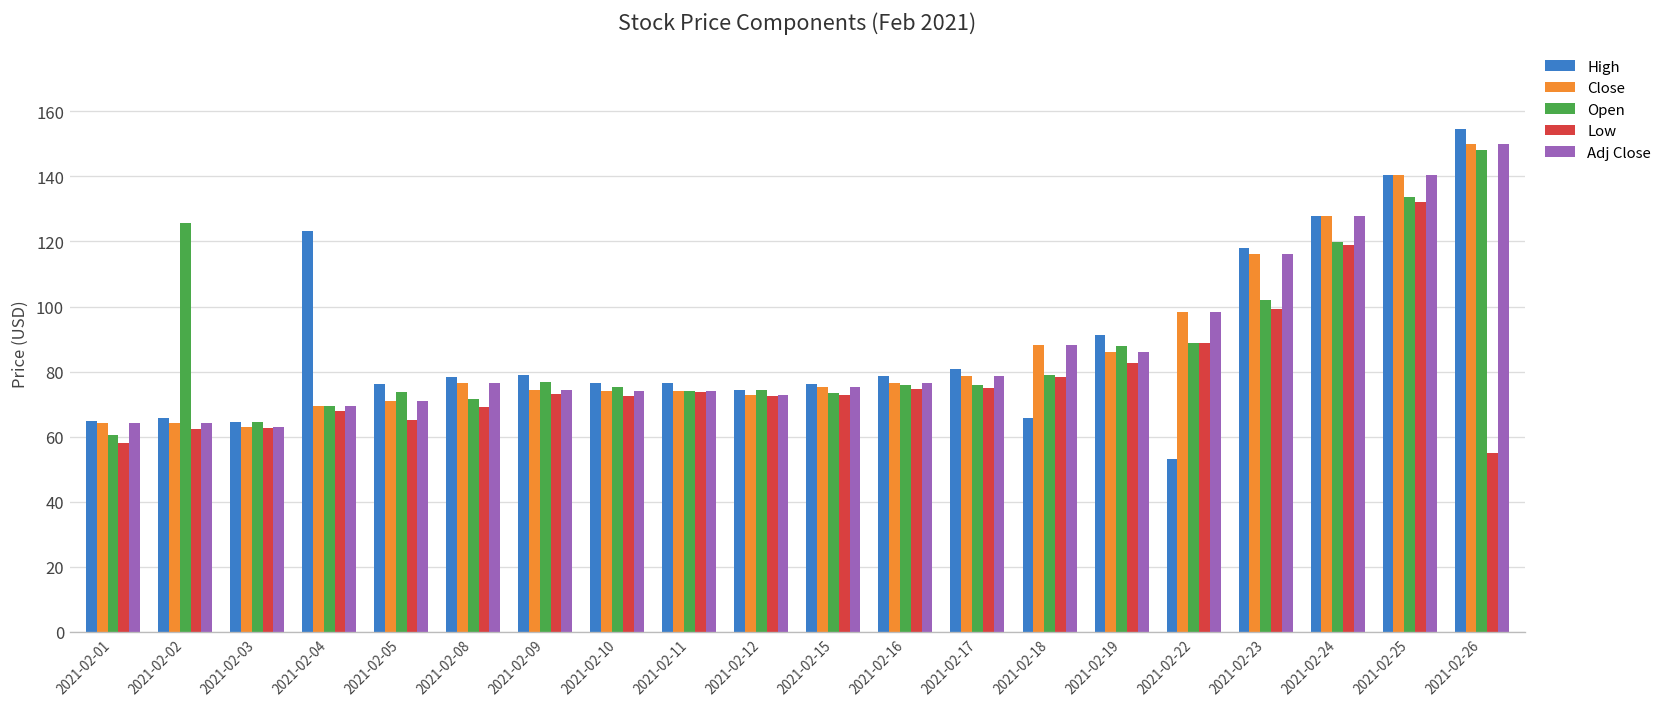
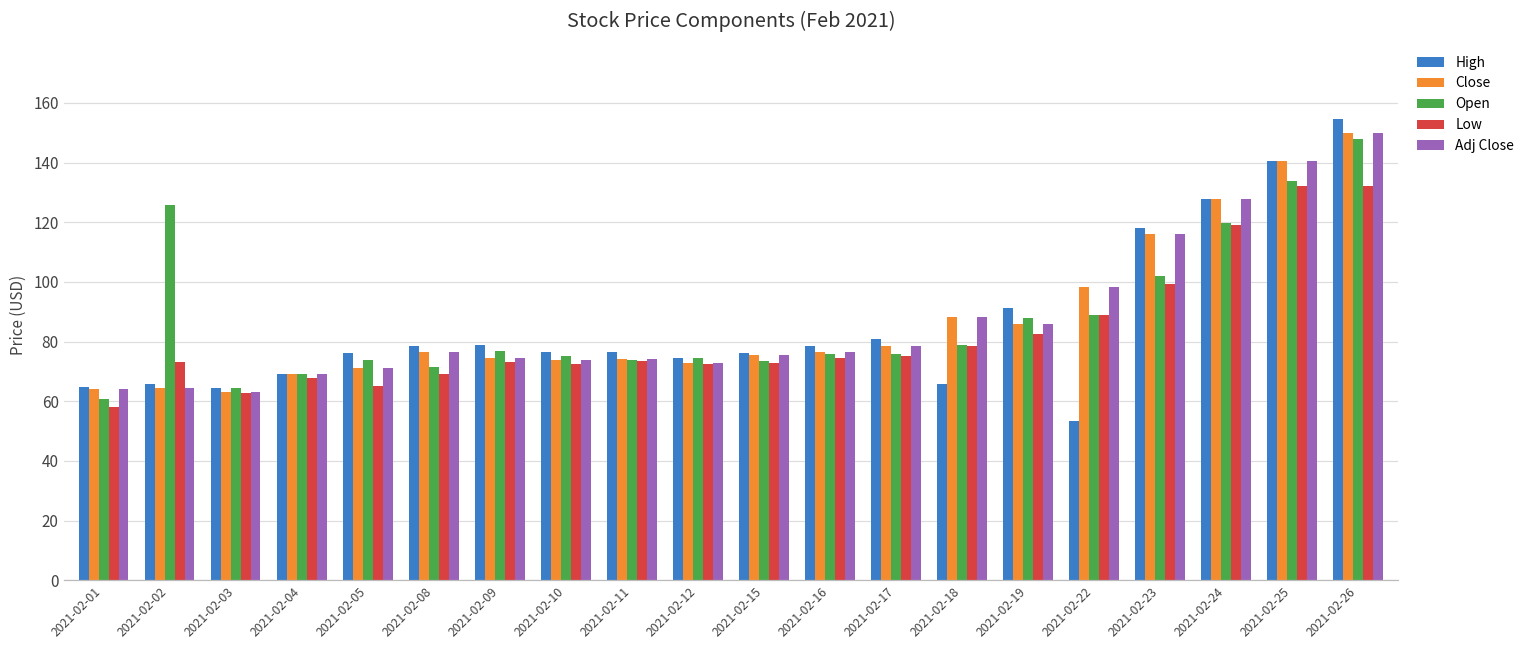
  {
    "High": {
      "2021-02-01": 65,
      "2021-02-02": 66,
      "2021-02-03": 65,
-     "2021-02-04": 123,
+     "2021-02-04": 69,
      "2021-02-05": 76,
      "2021-02-08": 79,
      "2021-02-09": 79,
      "2021-02-10": 77,
      "2021-02-11": 76,
      "2021-02-12": 74,
      "2021-02-15": 76,
      "2021-02-16": 79,
      "2021-02-17": 81,
      "2021-02-18": 66,
      "2021-02-19": 91,
      "2021-02-22": 53,
      "2021-02-23": 118,
      "2021-02-24": 128,
      "2021-02-25": 141,
      "2021-02-26": 155
    },
    "Close": {
      "2021-02-01": 64,
      "2021-02-02": 64,
      "2021-02-03": 63,
      "2021-02-04": 69,
      "2021-02-05": 71,
      "2021-02-08": 77,
      "2021-02-09": 75,
      "2021-02-10": 74,
      "2021-02-11": 74,
      "2021-02-12": 73,
      "2021-02-15": 75,
      "2021-02-16": 76,
      "2021-02-17": 79,
      "2021-02-18": 88,
      "2021-02-19": 86,
      "2021-02-22": 98,
      "2021-02-23": 116,
      "2021-02-24": 128,
      "2021-02-25": 141,
      "2021-02-26": 150
    },
    "Open": {
      "2021-02-01": 61,
      "2021-02-02": 126,
      "2021-02-03": 65,
      "2021-02-04": 69,
      "2021-02-05": 74,
      "2021-02-08": 72,
      "2021-02-09": 77,
      "2021-02-10": 75,
      "2021-02-11": 74,
      "2021-02-12": 74,
      "2021-02-15": 73,
      "2021-02-16": 76,
      "2021-02-17": 76,
      "2021-02-18": 79,
      "2021-02-19": 88,
      "2021-02-22": 89,
      "2021-02-23": 102,
      "2021-02-24": 120,
      "2021-02-25": 134,
      "2021-02-26": 148
    },
    "Low": {
      "2021-02-01": 58,
-     "2021-02-02": 62,
+     "2021-02-02": 73,
      "2021-02-03": 63,
      "2021-02-04": 68,
      "2021-02-05": 65,
      "2021-02-08": 69,
      "2021-02-09": 73,
      "2021-02-10": 73,
      "2021-02-11": 74,
      "2021-02-12": 73,
      "2021-02-15": 73,
      "2021-02-16": 75,
      "2021-02-17": 75,
      "2021-02-18": 79,
      "2021-02-19": 83,
      "2021-02-22": 89,
      "2021-02-23": 99,
      "2021-02-24": 119,
      "2021-02-25": 132,
-     "2021-02-26": 55
+     "2021-02-26": 132
    },
    "Adj Close": {
      "2021-02-01": 64,
      "2021-02-02": 64,
      "2021-02-03": 63,
      "2021-02-04": 69,
      "2021-02-05": 71,
      "2021-02-08": 77,
      "2021-02-09": 75,
      "2021-02-10": 74,
      "2021-02-11": 74,
      "2021-02-12": 73,
      "2021-02-15": 75,
      "2021-02-16": 76,
      "2021-02-17": 79,
      "2021-02-18": 88,
      "2021-02-19": 86,
      "2021-02-22": 98,
      "2021-02-23": 116,
      "2021-02-24": 128,
      "2021-02-25": 141,
      "2021-02-26": 150
    }
  }
